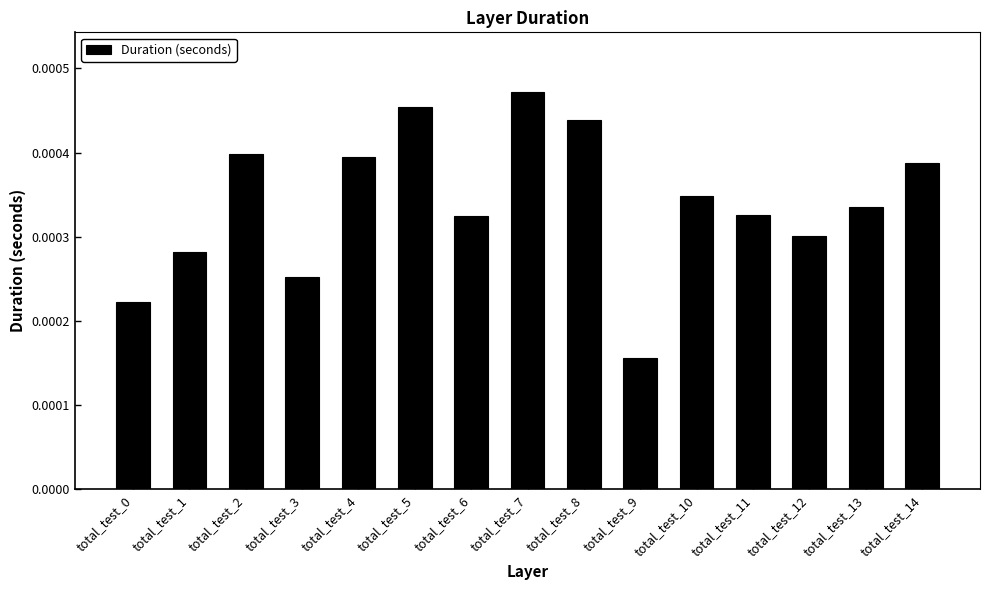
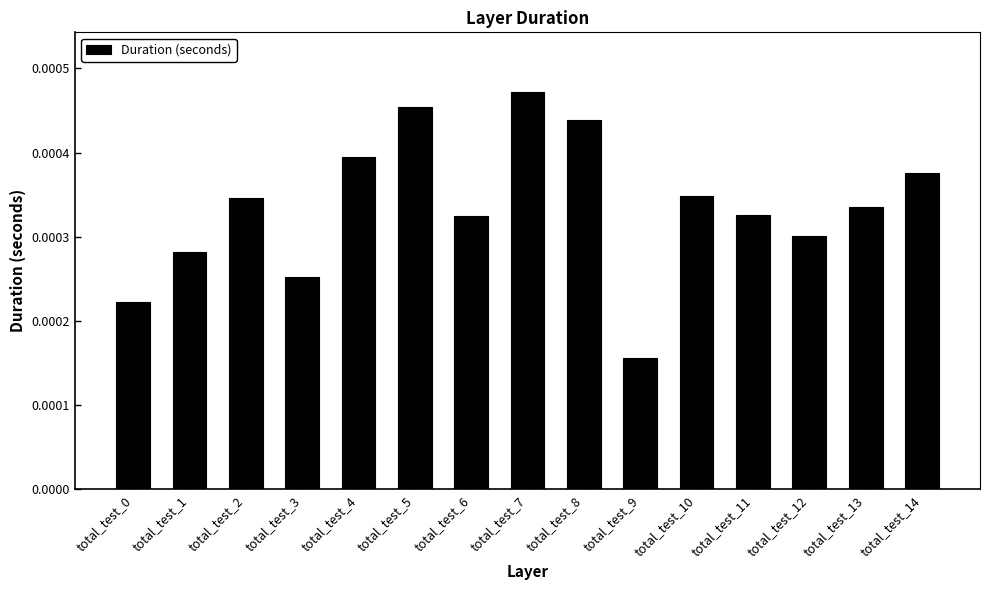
  {
    "total_test_0": 0.00022,
    "total_test_1": 0.00028,
-   "total_test_2": 0.00040,
+   "total_test_2": 0.00035,
    "total_test_3": 0.00025,
    "total_test_4": 0.00040,
    "total_test_5": 0.00045,
    "total_test_6": 0.00032,
    "total_test_7": 0.00047,
    "total_test_8": 0.00044,
    "total_test_9": 0.00016,
    "total_test_10": 0.00035,
    "total_test_11": 0.00033,
    "total_test_12": 0.00030,
    "total_test_13": 0.00034,
-   "total_test_14": 0.00039
+   "total_test_14": 0.00038
  }
